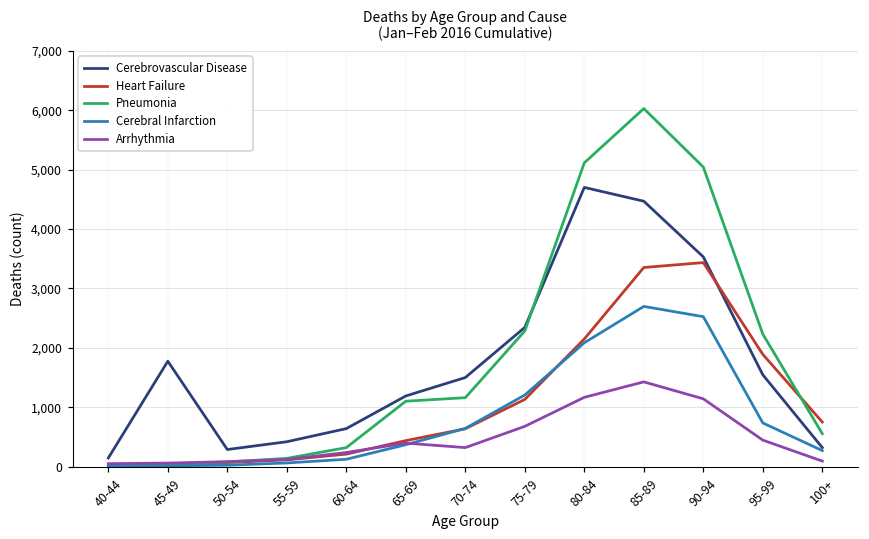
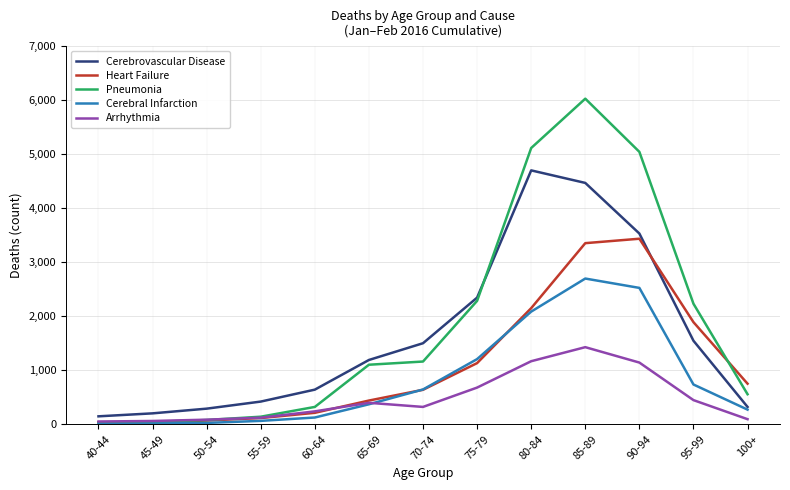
  {
    "Cerebrovascular Disease": {
      "40-44": "100",
-     "45-49": "1,800",
+     "45-49": "200",
      "50-54": "300",
      "55-59": "400",
      "60-64": "600",
      "65-69": "1,200",
      "70-74": "1,500",
      "75-79": "2,300",
      "80-84": "4,700",
      "85-89": "4,500",
      "90-94": "3,500",
      "95-99": "1,500",
      "100+": "300"
    },
    "Heart Failure": {
      "75-79": "1,100",
      "80-84": "2,200",
      "85-89": "3,400",
      "90-94": "3,400",
      "95-99": "1,900",
      "100+": "800"
    },
    "Pneumonia": {
      "60-64": "300",
      "65-69": "1,100",
      "70-74": "1,200",
      "75-79": "2,300",
      "80-84": "5,100",
      "85-89": "6,000",
      "90-94": "5,000",
      "95-99": "2,200",
      "100+": "600"
    },
    "Cerebral Infarction": {
      "55-59": "100",
      "60-64": "100",
      "75-79": "1,200",
      "80-84": "2,100",
      "85-89": "2,700",
      "90-94": "2,500",
      "95-99": "700",
      "100+": "300"
    },
    "Arrhythmia": {
      "70-74": "300",
      "75-79": "700",
      "80-84": "1,200",
      "85-89": "1,400",
      "90-94": "1,100",
      "95-99": "400",
      "100+": "100"
    }
  }
